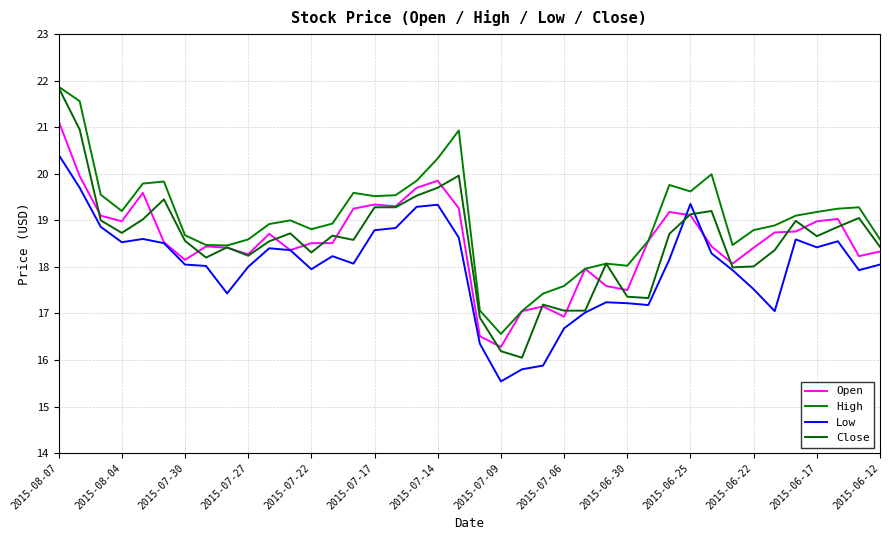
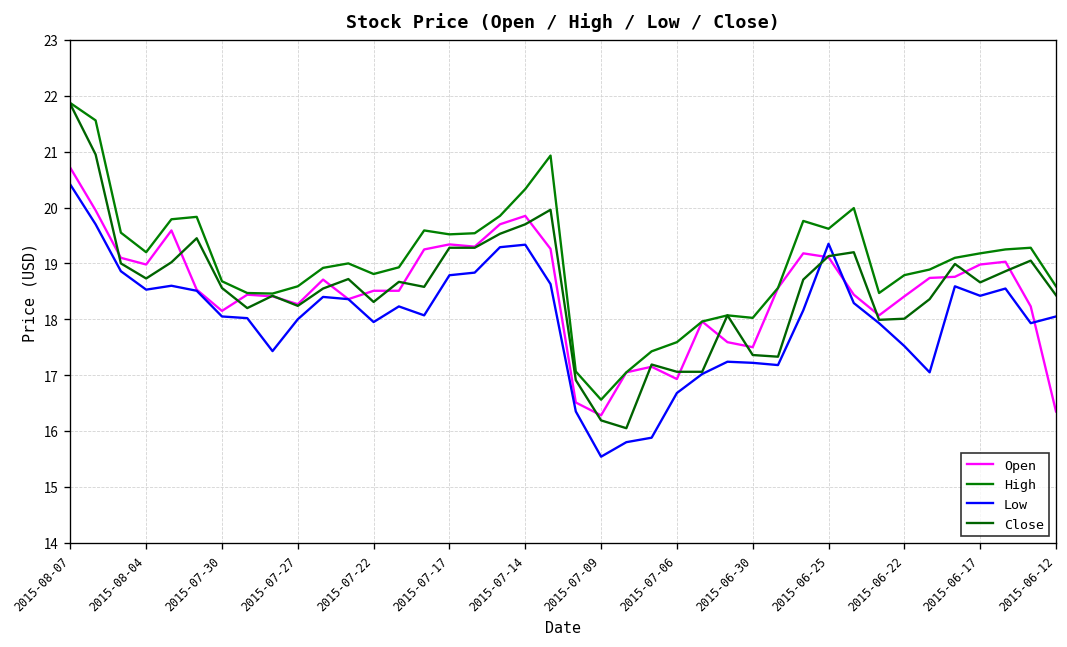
  {
    "Open": {
-     "2015-08-07": 21.1,
+     "2015-08-07": 20.7,
      "2015-08-04": 19.0,
      "2015-07-30": 18.2,
      "2015-07-22": 18.5,
      "2015-07-17": 19.3,
      "2015-07-14": 19.9,
      "2015-07-09": 16.3,
      "2015-07-06": 16.9,
      "2015-06-30": 17.5,
      "2015-06-22": 18.4,
      "2015-06-17": 19.0,
-     "2015-06-12": 18.3
+     "2015-06-12": 16.4
    },
    "Low": {
      "2015-08-07": 20.4,
      "2015-08-04": 18.5,
      "2015-07-30": 18.0,
      "2015-07-27": 18.0,
      "2015-07-22": 18.0,
      "2015-07-17": 18.8,
      "2015-07-14": 19.3,
      "2015-07-09": 15.5,
      "2015-07-06": 16.7,
      "2015-06-30": 17.2,
      "2015-06-25": 19.4,
      "2015-06-22": 17.5,
      "2015-06-17": 18.4,
      "2015-06-12": 18.0
    }
  }
